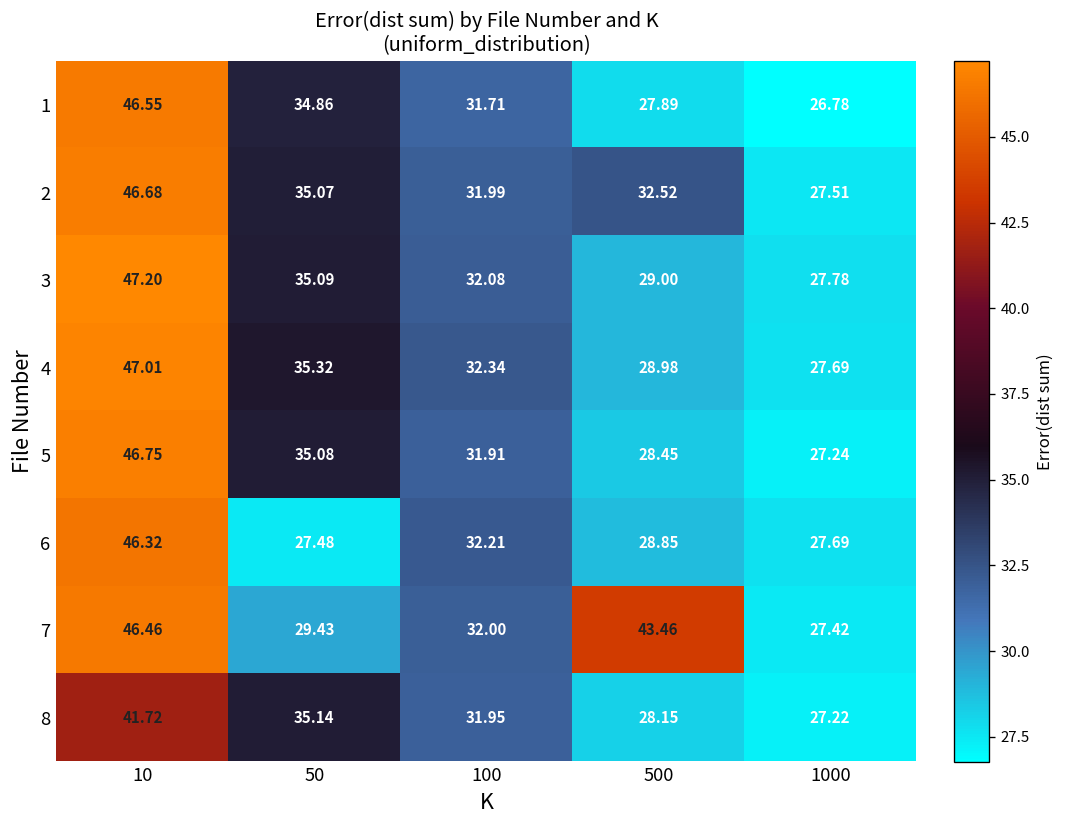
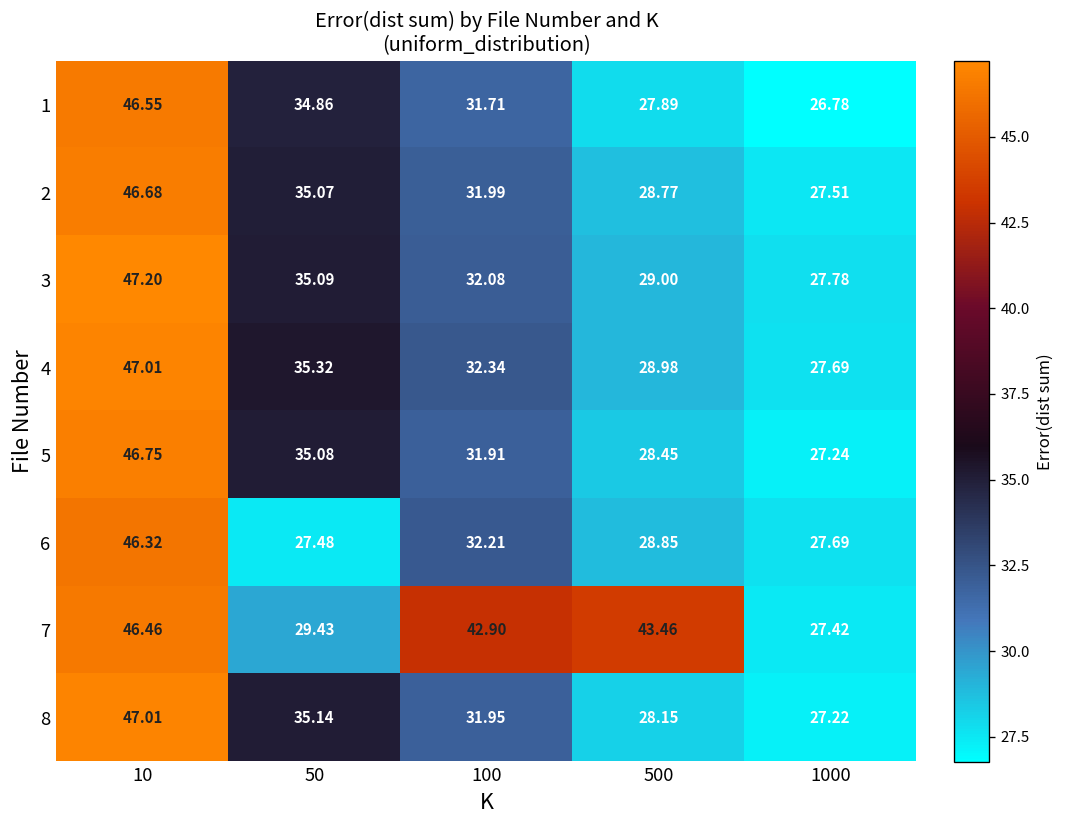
  {
    "1": {
      "10": 46.55,
      "50": 34.86,
      "100": 31.71,
      "500": 27.89,
      "1000": 26.78
    },
    "2": {
      "10": 46.68,
      "50": 35.07,
      "100": 31.99,
-     "500": 32.52,
+     "500": 28.77,
      "1000": 27.51
    },
    "3": {
      "10": 47.20,
      "50": 35.09,
      "100": 32.08,
      "500": 29.00,
      "1000": 27.78
    },
    "4": {
      "10": 47.01,
      "50": 35.32,
      "100": 32.34,
      "500": 28.98,
      "1000": 27.69
    },
    "5": {
      "10": 46.75,
      "50": 35.08,
      "100": 31.91,
      "500": 28.45,
      "1000": 27.24
    },
    "6": {
      "10": 46.32,
      "50": 27.48,
      "100": 32.21,
      "500": 28.85,
      "1000": 27.69
    },
    "7": {
      "10": 46.46,
      "50": 29.43,
-     "100": 32.00,
+     "100": 42.90,
      "500": 43.46,
      "1000": 27.42
    },
    "8": {
-     "10": 41.72,
+     "10": 47.01,
      "50": 35.14,
      "100": 31.95,
      "500": 28.15,
      "1000": 27.22
    }
  }
